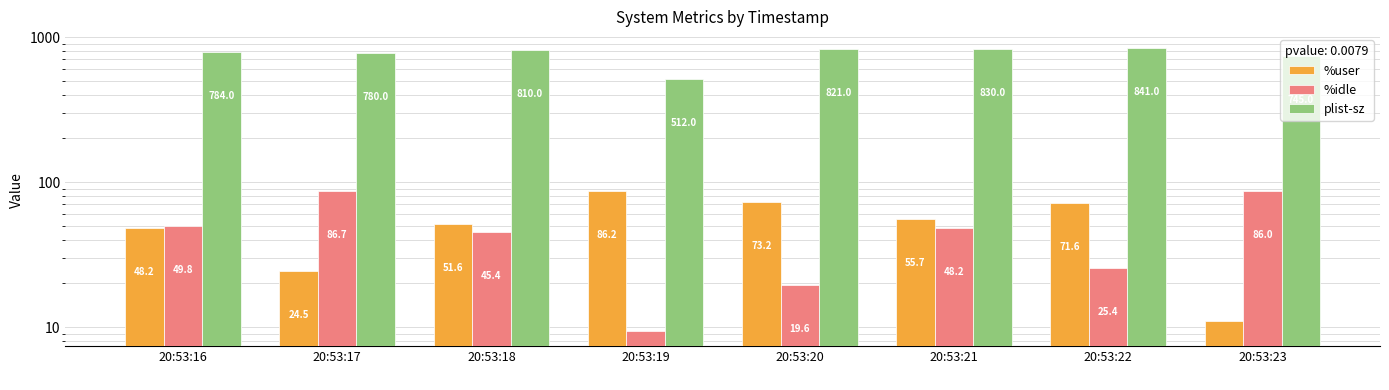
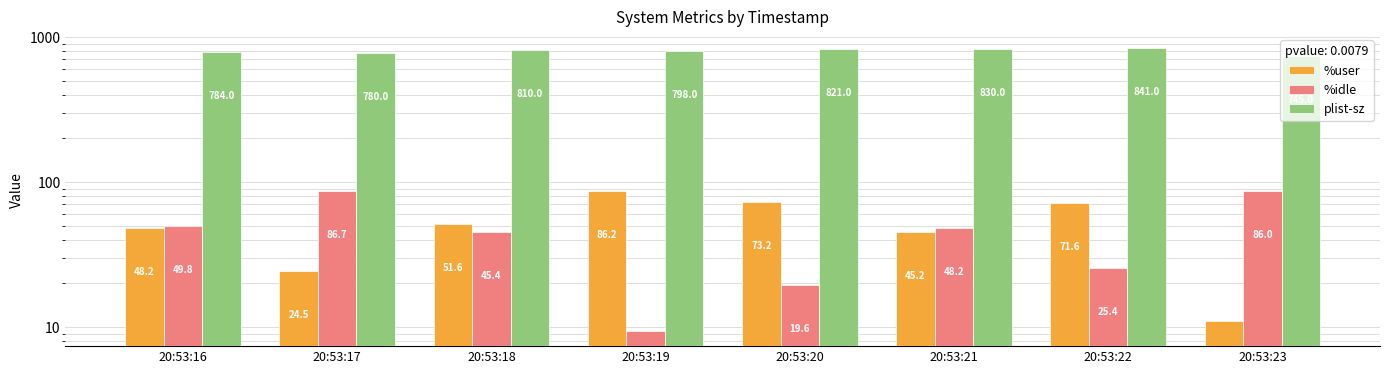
  {
    "%user": {
      "20:53:16": 48.2,
      "20:53:17": 24.5,
      "20:53:18": 51.6,
      "20:53:19": 86.2,
      "20:53:20": 73.2,
-     "20:53:21": 55.7,
+     "20:53:21": 45.2,
      "20:53:22": 71.6
    },
    "%idle": {
      "20:53:16": 49.8,
      "20:53:17": 86.7,
      "20:53:18": 45.4,
      "20:53:20": 19.6,
      "20:53:21": 48.2,
      "20:53:22": 25.4,
      "20:53:23": 86.0
    },
    "plist-sz": {
      "20:53:16": 784.0,
      "20:53:17": 780.0,
      "20:53:18": 810.0,
-     "20:53:19": 512.0,
+     "20:53:19": 798.0,
      "20:53:20": 821.0,
      "20:53:21": 830.0,
      "20:53:22": 841.0
    }
  }
